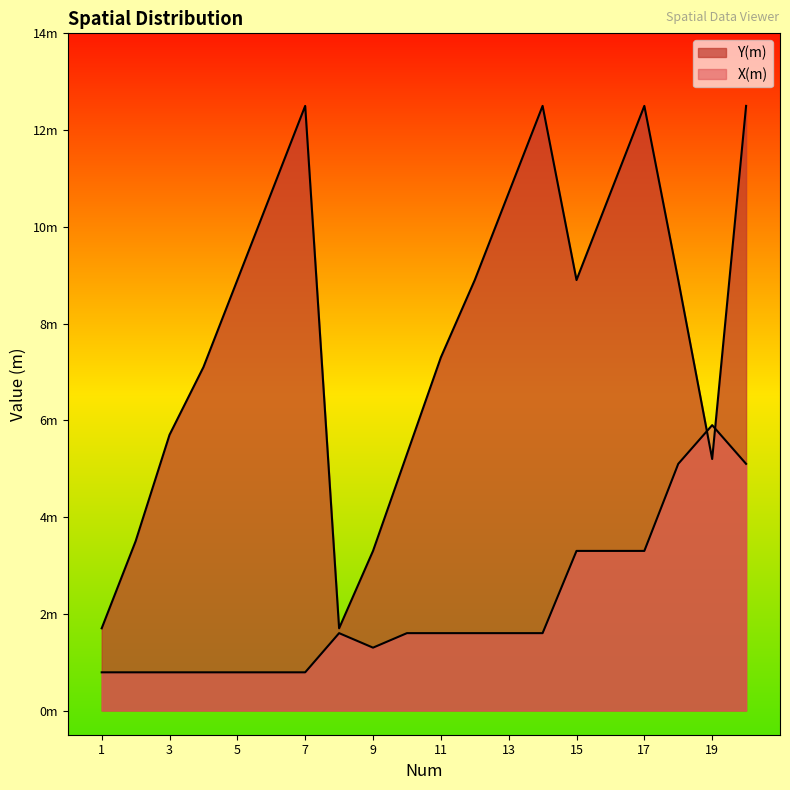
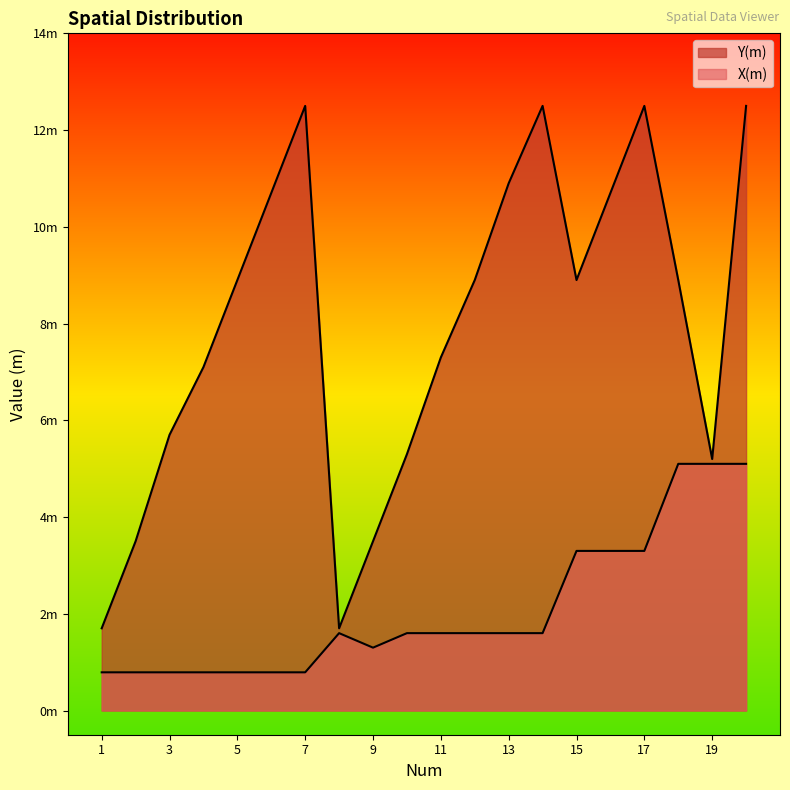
  {
    "Y(m)": {
      "1": "1.7m",
      "3": "5.7m",
      "5": "8.9m",
      "7": "12.5m",
-     "9": "3.3m",
+     "9": "3.5m",
      "11": "7.3m",
-     "13": "10.7m",
+     "13": "10.9m",
      "15": "8.9m",
      "17": "12.5m",
      "19": "5.2m"
    },
    "X(m)": {
      "1": "0.8m",
      "3": "0.8m",
      "5": "0.8m",
      "7": "0.8m",
      "9": "1.3m",
      "11": "1.6m",
      "13": "1.6m",
      "15": "3.3m",
      "17": "3.3m",
-     "19": "5.9m"
+     "19": "5.1m"
    }
  }
